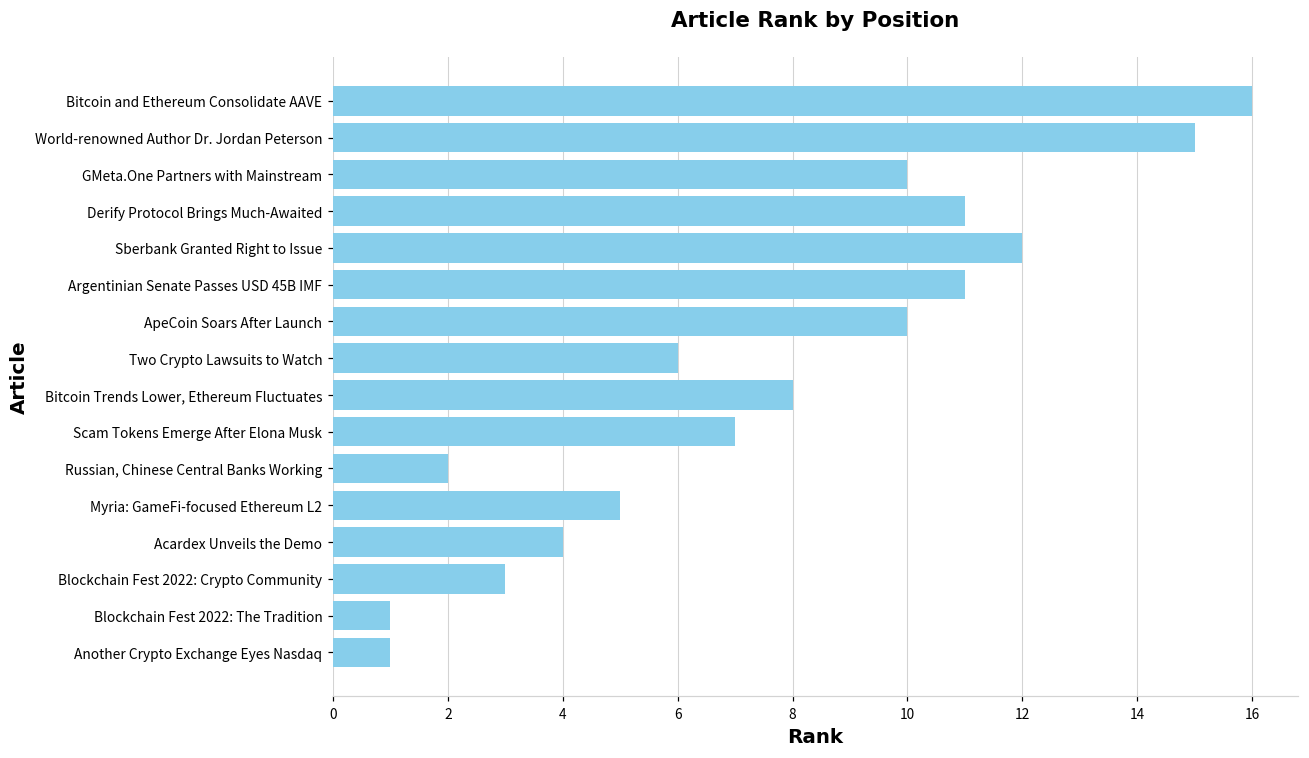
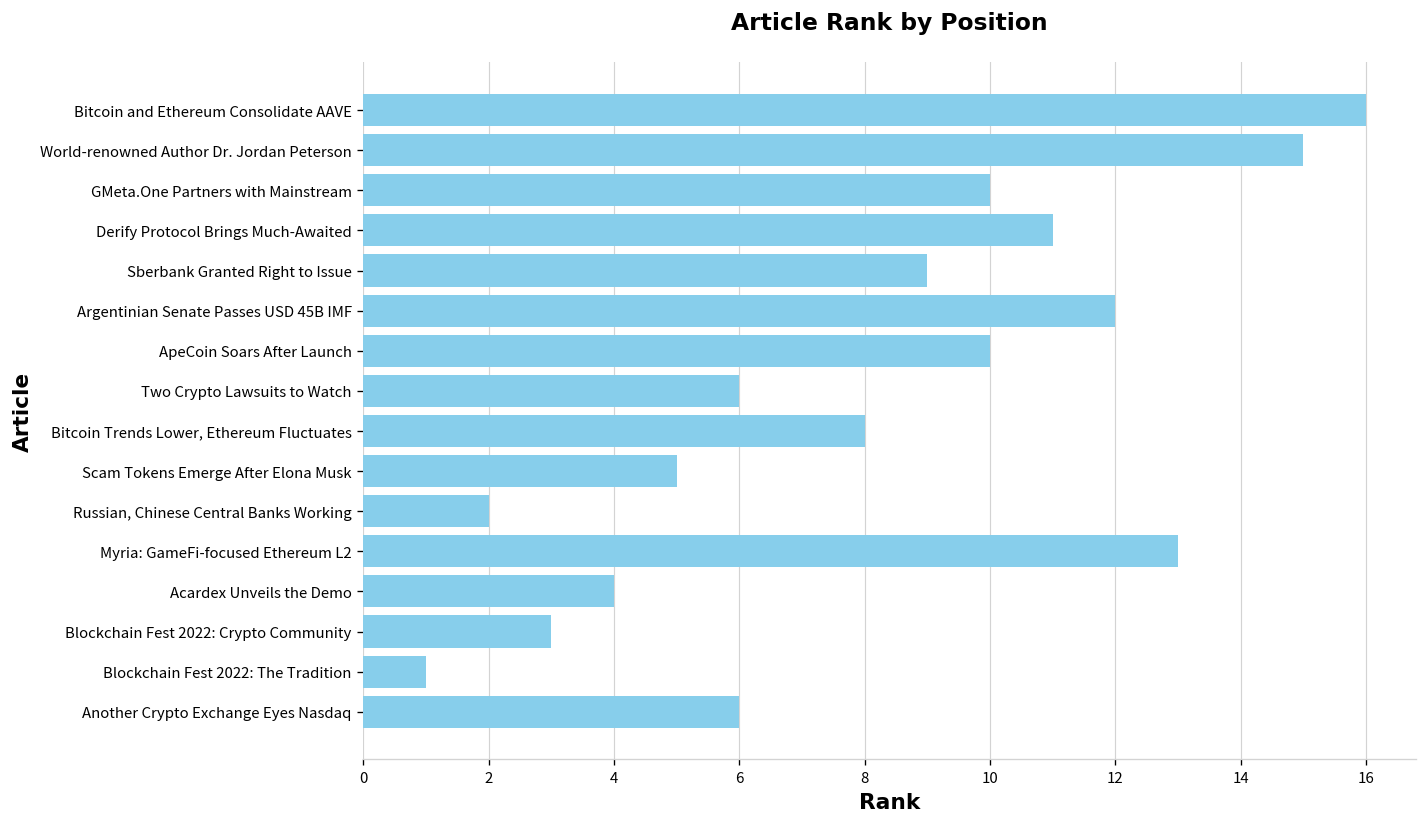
  {
    "Bitcoin and Ethereum Consolidate AAVE": 16,
    "World-renowned Author Dr. Jordan Peterson": 15,
    "GMeta.One Partners with Mainstream": 10,
    "Derify Protocol Brings Much-Awaited": 11,
-   "Sberbank Granted Right to Issue": 12,
-   "Argentinian Senate Passes USD 45B IMF": 11,
+   "Sberbank Granted Right to Issue": 9,
+   "Argentinian Senate Passes USD 45B IMF": 12,
    "ApeCoin Soars After Launch": 10,
    "Two Crypto Lawsuits to Watch": 6,
    "Bitcoin Trends Lower, Ethereum Fluctuates": 8,
-   "Scam Tokens Emerge After Elona Musk": 7,
+   "Scam Tokens Emerge After Elona Musk": 5,
    "Russian, Chinese Central Banks Working": 2,
-   "Myria: GameFi-focused Ethereum L2": 5,
+   "Myria: GameFi-focused Ethereum L2": 13,
    "Acardex Unveils the Demo": 4,
    "Blockchain Fest 2022: Crypto Community": 3,
    "Blockchain Fest 2022: The Tradition": 1,
-   "Another Crypto Exchange Eyes Nasdaq": 1
+   "Another Crypto Exchange Eyes Nasdaq": 6
  }
